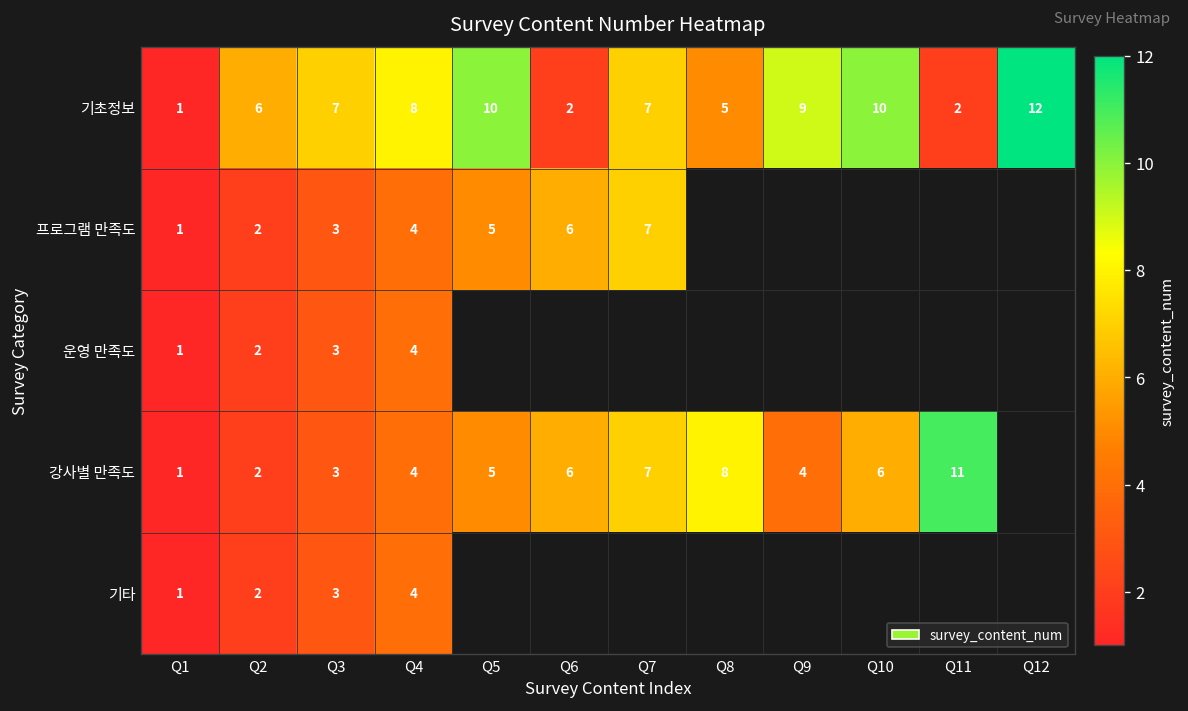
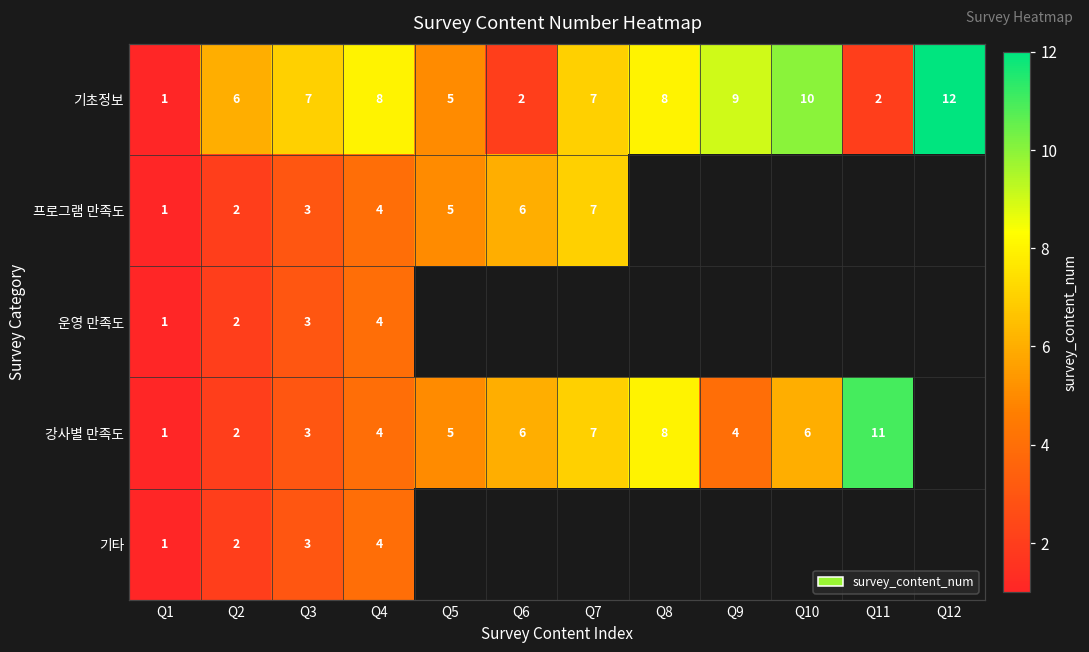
  {
    "기초정보": {
      "Q1": 1,
      "Q2": 6,
      "Q3": 7,
      "Q4": 8,
-     "Q5": 10,
+     "Q5": 5,
      "Q6": 2,
      "Q7": 7,
-     "Q8": 5,
+     "Q8": 8,
      "Q9": 9,
      "Q10": 10,
      "Q11": 2,
      "Q12": 12
    },
    "프로그램 만족도": {
      "Q1": 1,
      "Q2": 2,
      "Q3": 3,
      "Q4": 4,
      "Q5": 5,
      "Q6": 6,
      "Q7": 7
    },
    "운영 만족도": {
      "Q1": 1,
      "Q2": 2,
      "Q3": 3,
      "Q4": 4
    },
    "강사별 만족도": {
      "Q1": 1,
      "Q2": 2,
      "Q3": 3,
      "Q4": 4,
      "Q5": 5,
      "Q6": 6,
      "Q7": 7,
      "Q8": 8,
      "Q9": 4,
      "Q10": 6,
      "Q11": 11
    },
    "기타": {
      "Q1": 1,
      "Q2": 2,
      "Q3": 3,
      "Q4": 4
    }
  }
